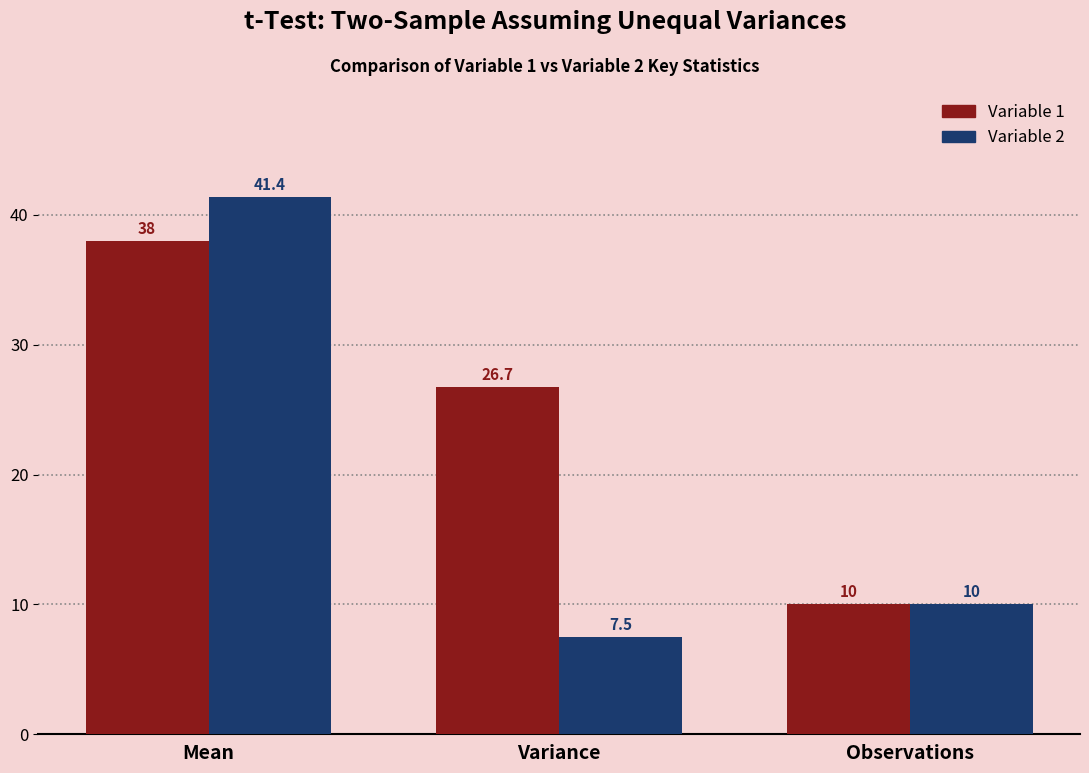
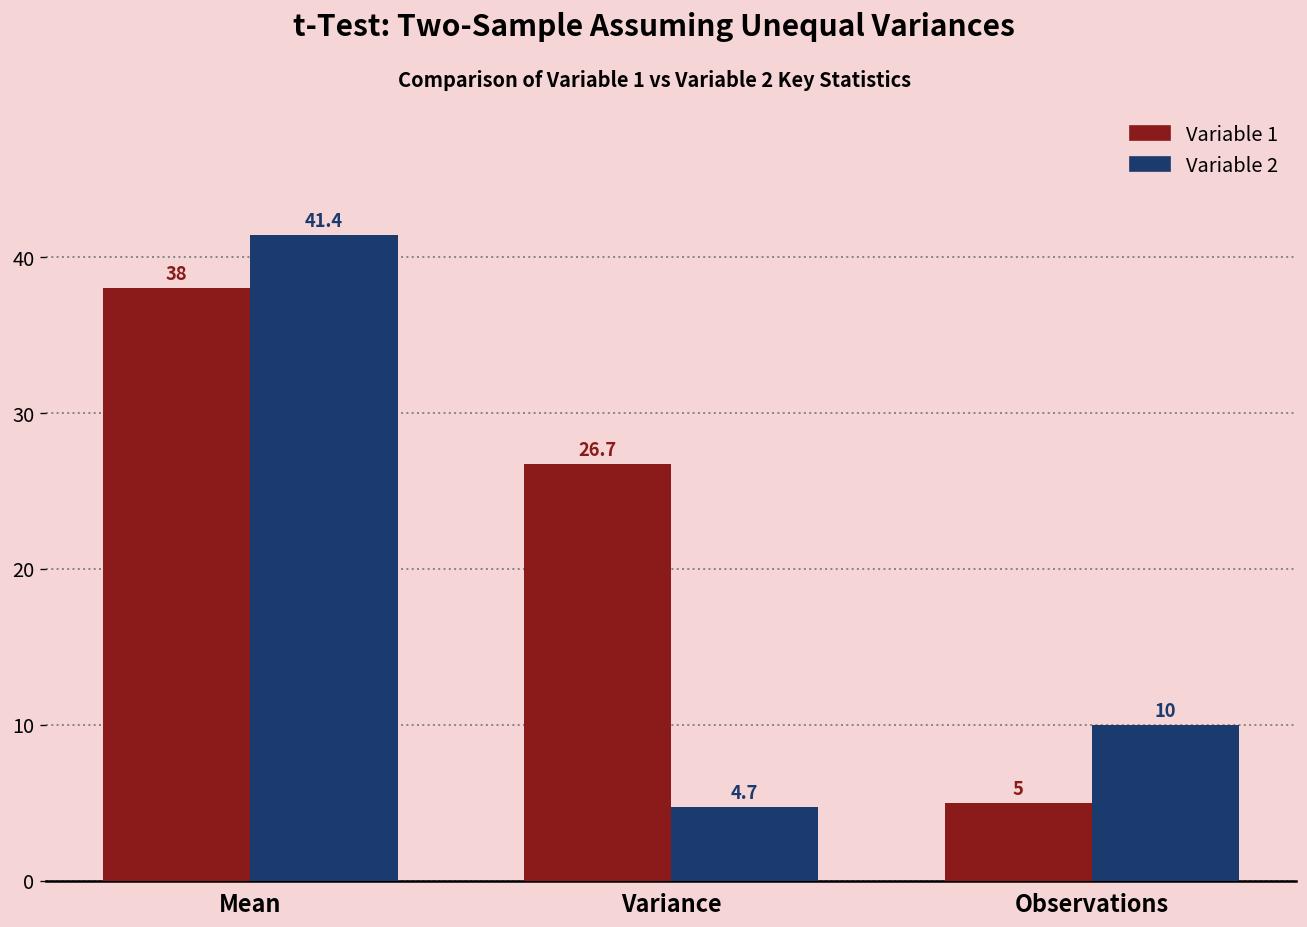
  {
    "Variable 1": {
      "Mean": 38,
      "Variance": 26.7,
-     "Observations": 10
+     "Observations": 5
    },
    "Variable 2": {
      "Mean": 41.4,
-     "Variance": 7.5,
+     "Variance": 4.7,
      "Observations": 10
    }
  }
